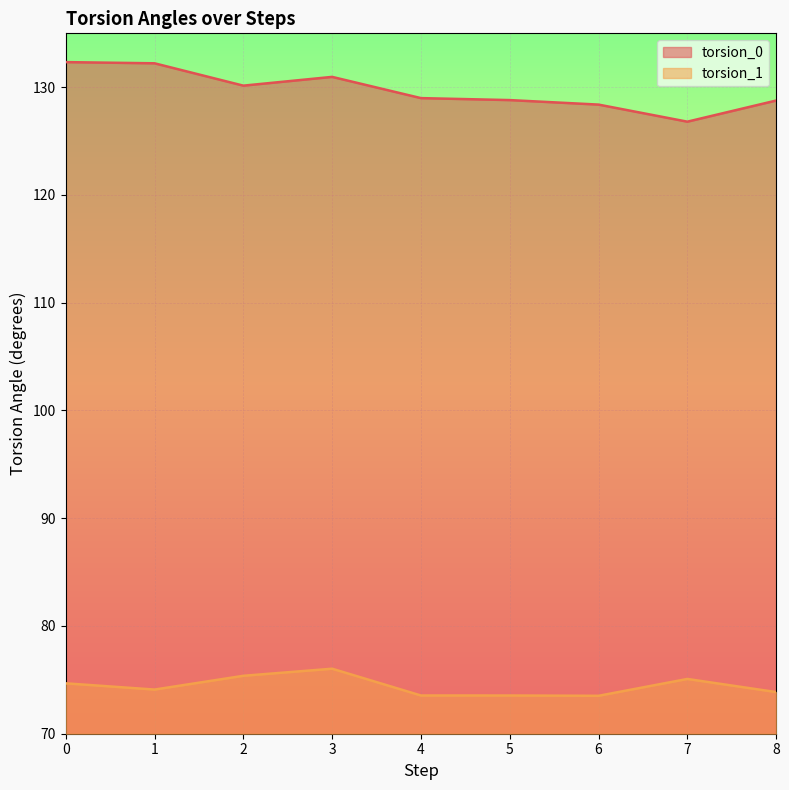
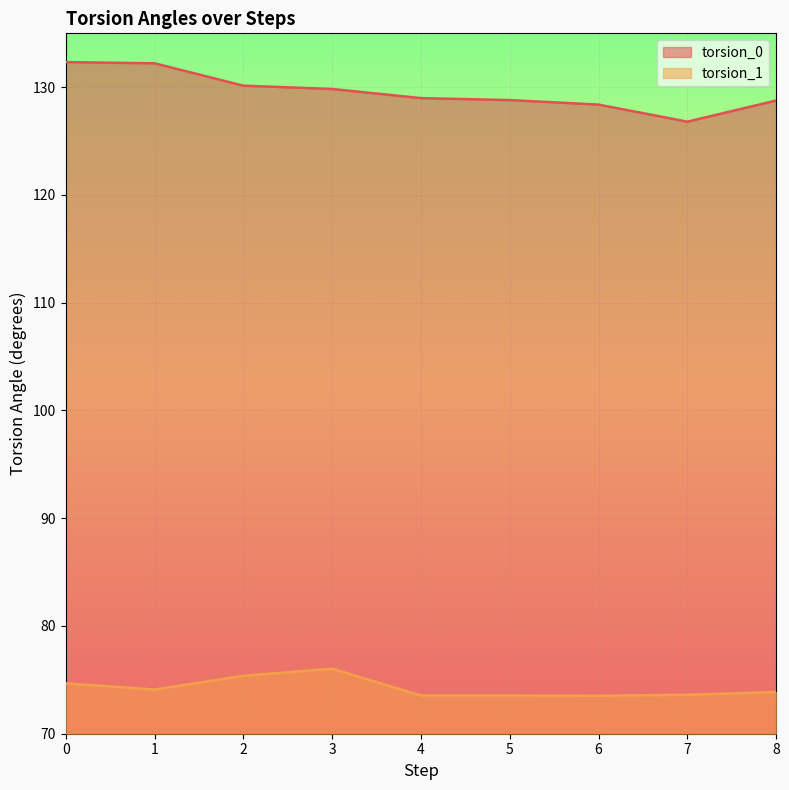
  {
    "torsion_0": {
      "0": 132.3,
      "1": 132.2,
      "2": 130.1,
-     "3": 131.0,
+     "3": 129.8,
      "4": 129.0,
      "5": 128.8,
      "6": 128.4,
      "7": 126.8,
      "8": 128.8
    },
    "torsion_1": {
      "0": 74.7,
      "1": 74.1,
      "2": 75.4,
      "3": 76.0,
      "4": 73.5,
      "5": 73.5,
      "6": 73.5,
-     "7": 75.1,
+     "7": 73.6,
      "8": 73.9
    }
  }
